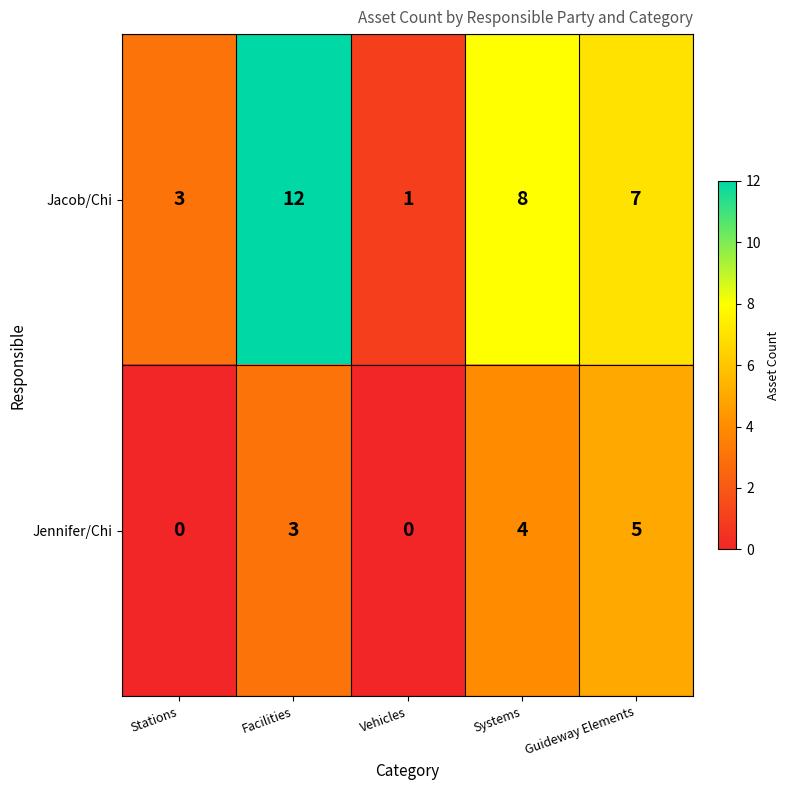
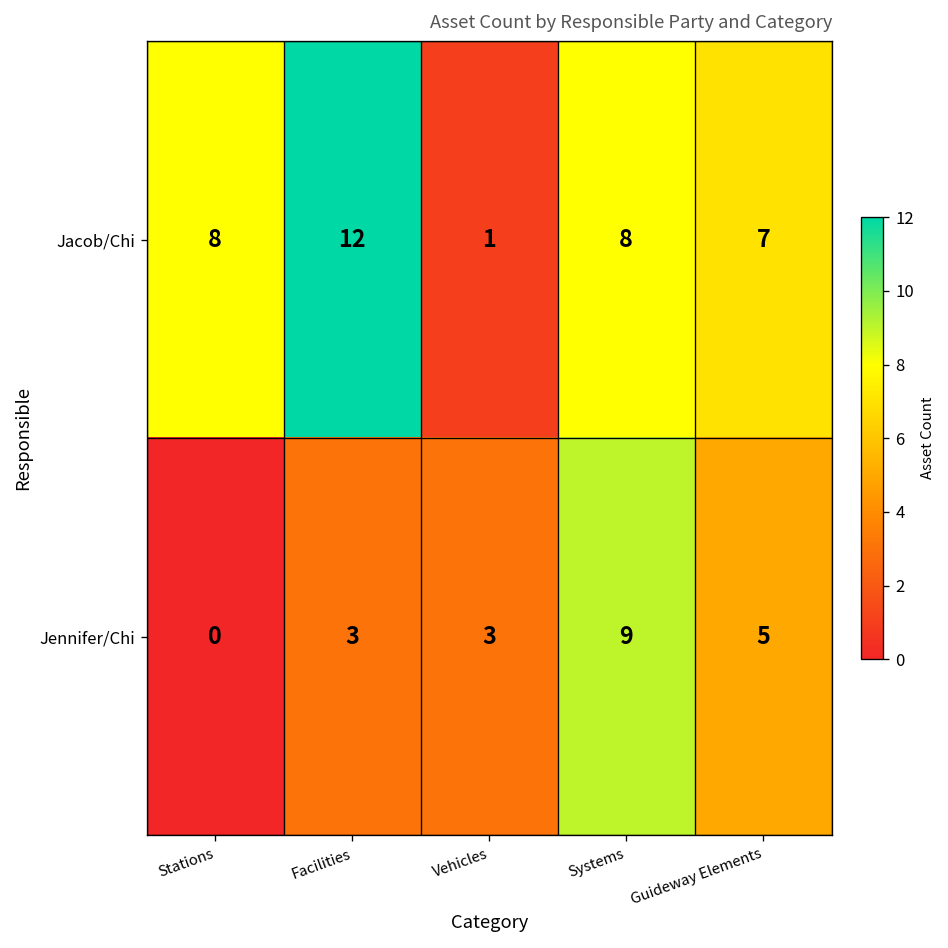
  {
    "Jacob/Chi": {
-     "Stations": 3,
+     "Stations": 8,
      "Facilities": 12,
      "Vehicles": 1,
      "Systems": 8,
      "Guideway Elements": 7
    },
    "Jennifer/Chi": {
      "Stations": 0,
      "Facilities": 3,
-     "Vehicles": 0,
-     "Systems": 4,
+     "Vehicles": 3,
+     "Systems": 9,
      "Guideway Elements": 5
    }
  }
